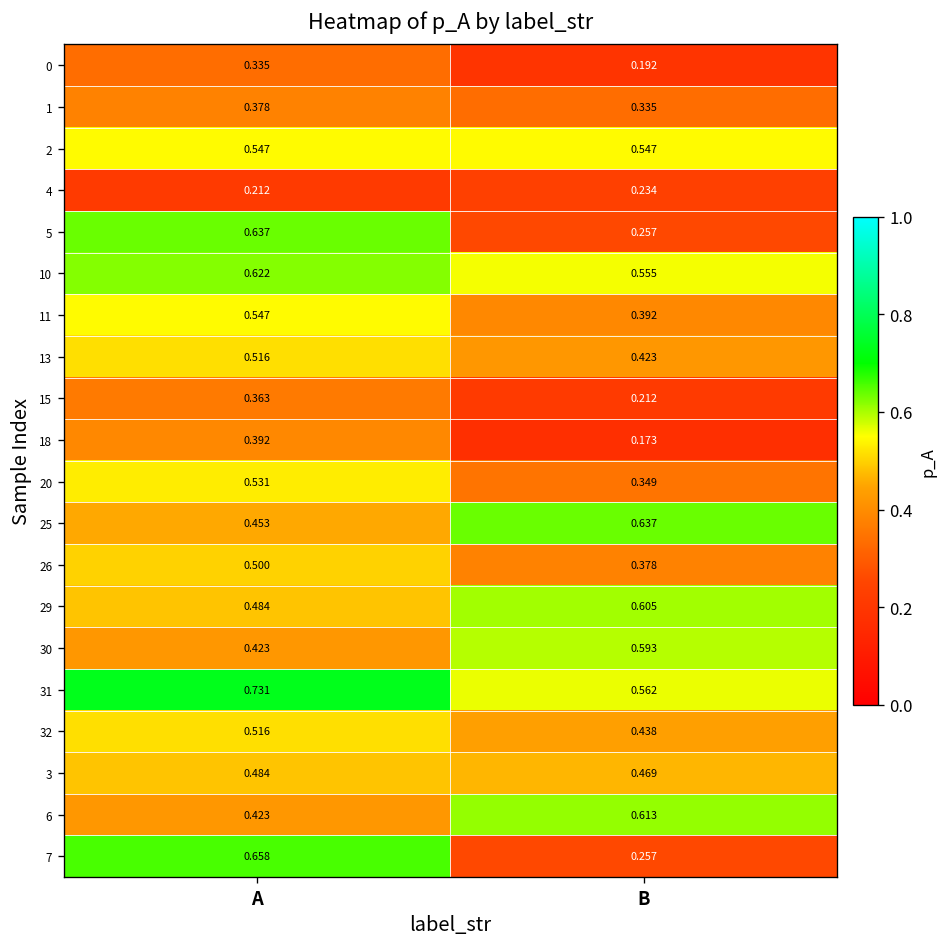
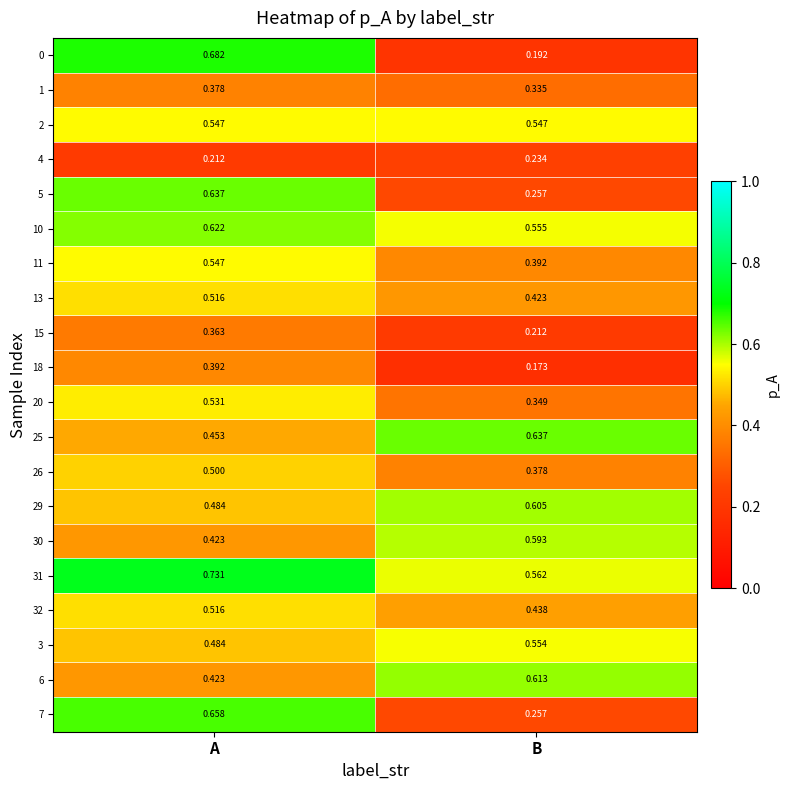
  {
    "0": {
-     "A": 0.335,
+     "A": 0.682,
      "B": 0.192
    },
    "1": {
      "A": 0.378,
      "B": 0.335
    },
    "2": {
      "A": 0.547,
      "B": 0.547
    },
    "4": {
      "A": 0.212,
      "B": 0.234
    },
    "5": {
      "A": 0.637,
      "B": 0.257
    },
    "10": {
      "A": 0.622,
      "B": 0.555
    },
    "11": {
      "A": 0.547,
      "B": 0.392
    },
    "13": {
      "A": 0.516,
      "B": 0.423
    },
    "15": {
      "A": 0.363,
      "B": 0.212
    },
    "18": {
      "A": 0.392,
      "B": 0.173
    },
    "20": {
      "A": 0.531,
      "B": 0.349
    },
    "25": {
      "A": 0.453,
      "B": 0.637
    },
    "26": {
      "A": 0.500,
      "B": 0.378
    },
    "29": {
      "A": 0.484,
      "B": 0.605
    },
    "30": {
      "A": 0.423,
      "B": 0.593
    },
    "31": {
      "A": 0.731,
      "B": 0.562
    },
    "32": {
      "A": 0.516,
      "B": 0.438
    },
    "3": {
      "A": 0.484,
-     "B": 0.469
+     "B": 0.554
    },
    "6": {
      "A": 0.423,
      "B": 0.613
    },
    "7": {
      "A": 0.658,
      "B": 0.257
    }
  }
